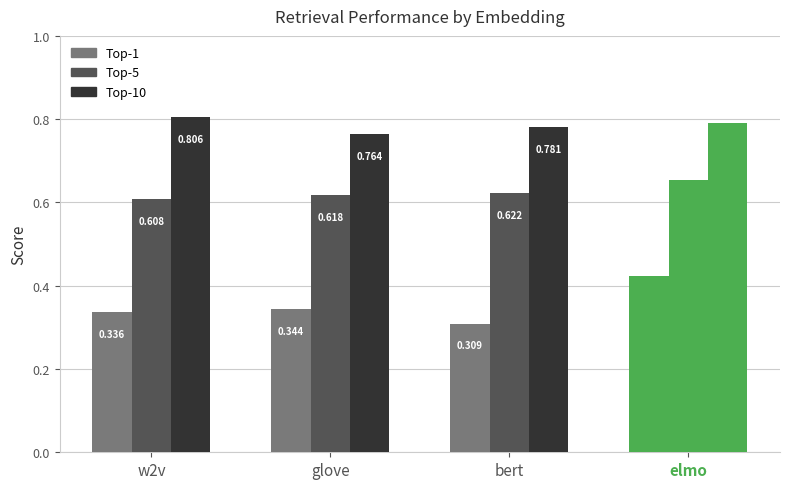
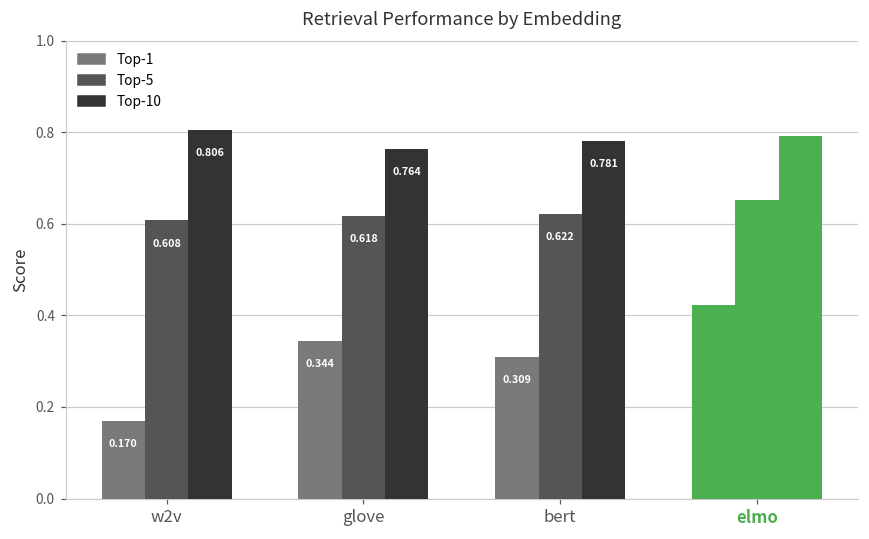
  {
    "Top-1": {
-     "w2v": 0.336,
+     "w2v": 0.170,
      "glove": 0.344,
      "bert": 0.309
    }
  }
